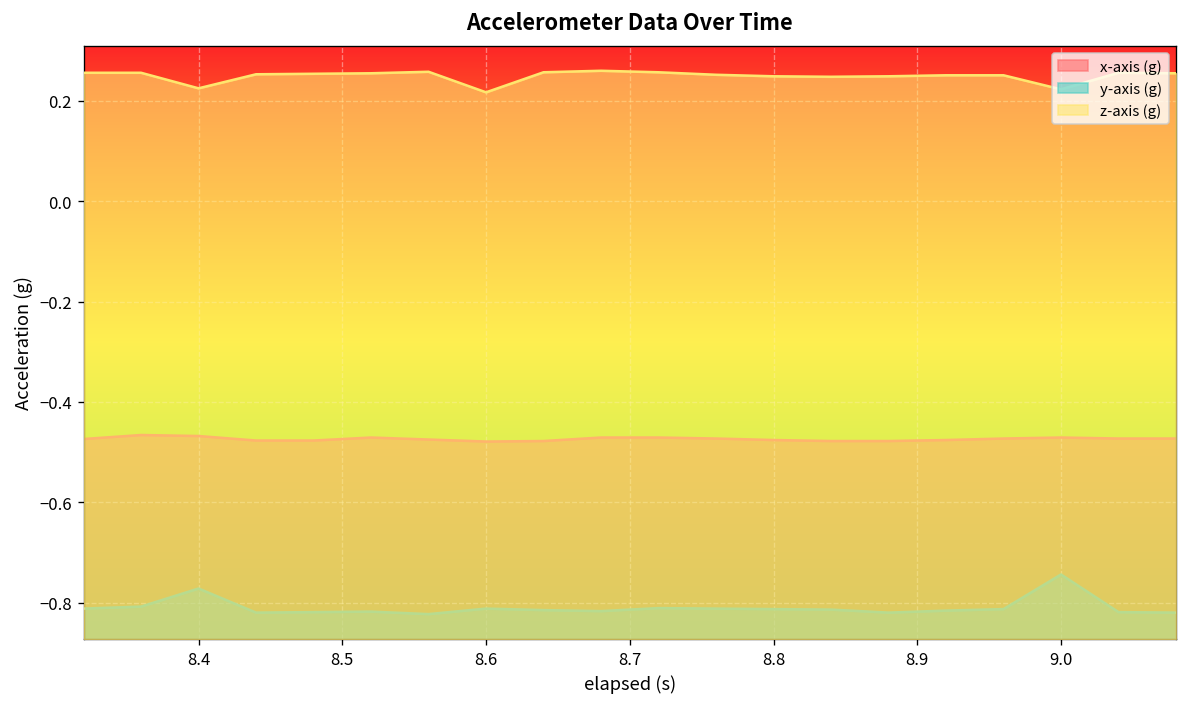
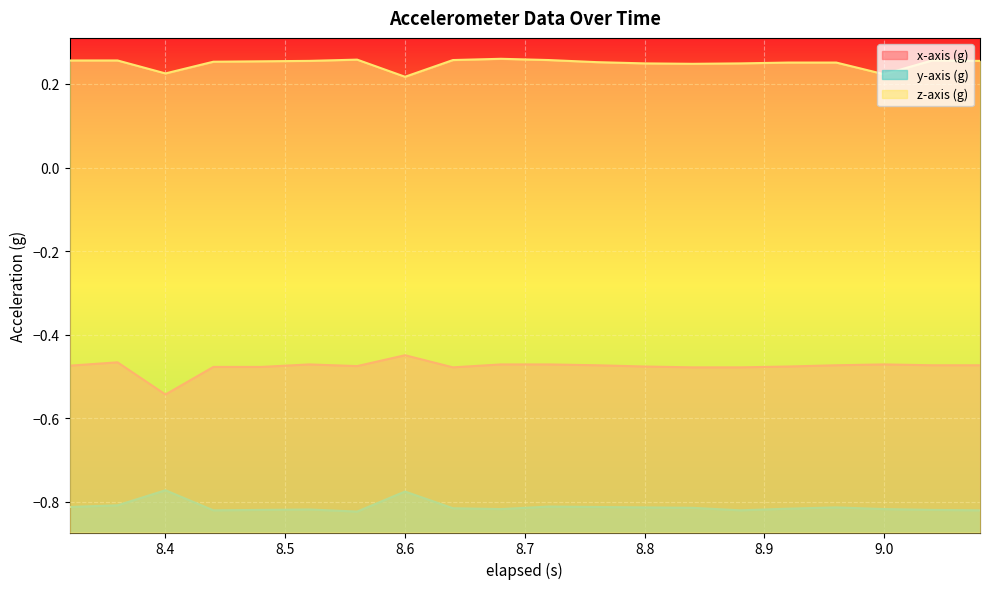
  {
    "x-axis (g)": {
-     "8.4": -0.47,
-     "8.6": -0.48,
+     "8.4": -0.54,
+     "8.6": -0.45,
      "8.8": -0.48,
      "9.0": -0.47
    },
    "y-axis (g)": {
      "8.4": -0.77,
-     "8.6": -0.81,
+     "8.6": -0.78,
      "8.8": -0.81,
-     "9.0": -0.74
+     "9.0": -0.82
    },
    "z-axis (g)": {
      "8.4": 0.23,
      "8.6": 0.22,
      "8.8": 0.25
    }
  }
